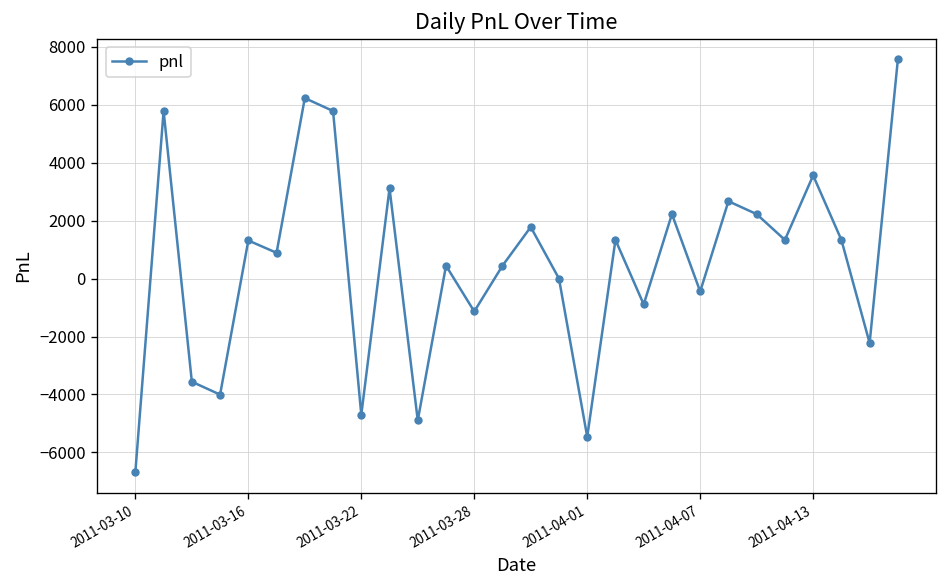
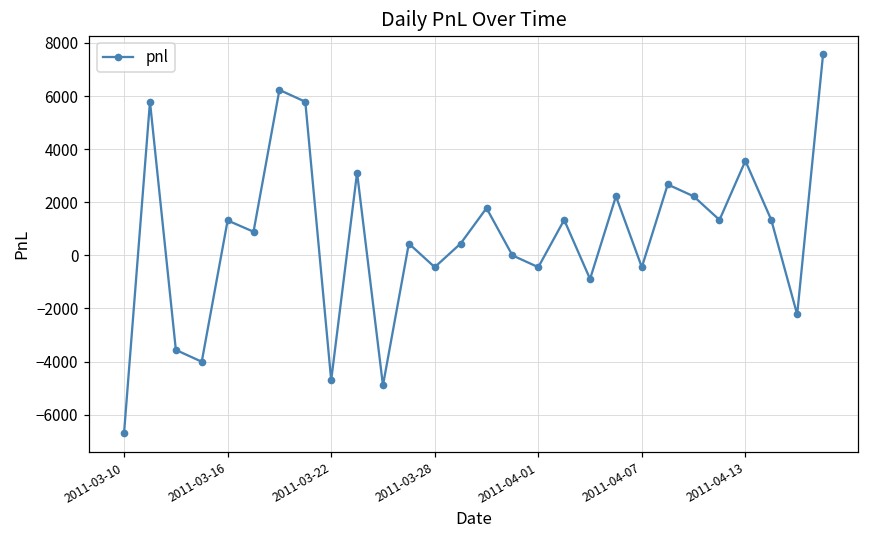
  {
    "2011-03-10": -6700,
    "2011-03-16": 1300,
    "2011-03-22": -4700,
-   "2011-03-28": -1100,
-   "2011-04-01": -5500,
+   "2011-03-28": -400,
+   "2011-04-01": -400,
    "2011-04-07": -400,
    "2011-04-13": 3600
  }
